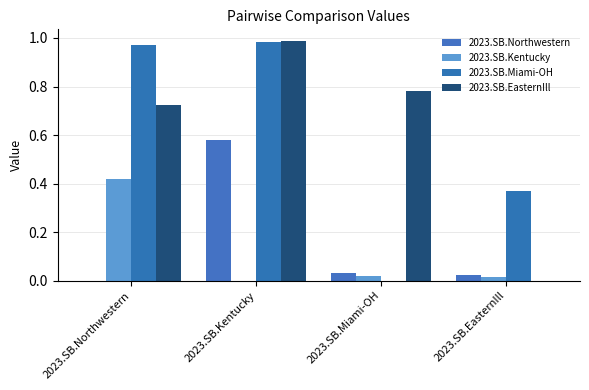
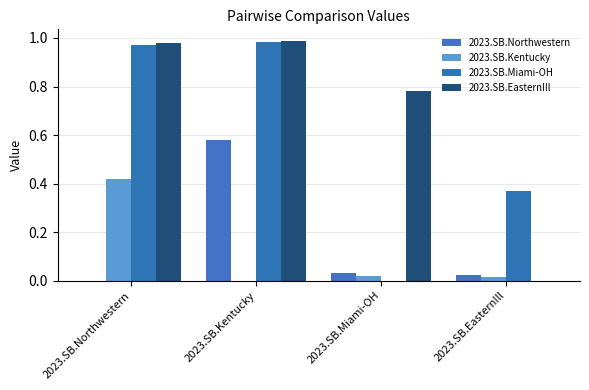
  {
    "2023.SB.EasternIll": {
-     "2023.SB.Northwestern": 0.72,
+     "2023.SB.Northwestern": 0.98,
      "2023.SB.Kentucky": 0.99,
      "2023.SB.Miami-OH": 0.78,
      "2023.SB.EasternIll": 0.00
    }
  }
